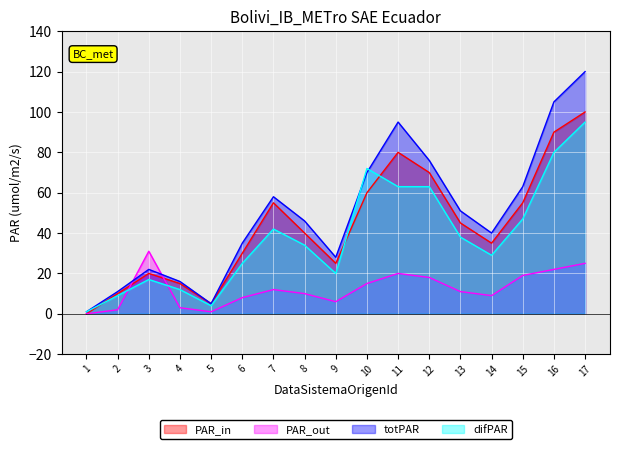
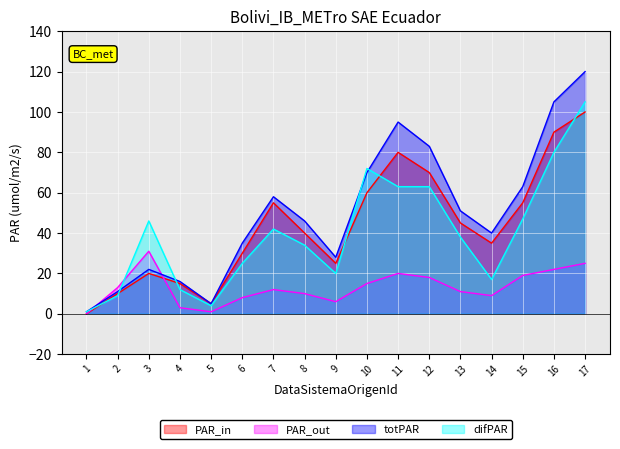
  {
    "PAR_in": {
      "3": 20,
      "6": 30,
      "7": 55,
      "8": 40,
      "9": 25,
      "10": 60,
      "11": 80,
      "12": 70,
      "13": 45,
      "14": 35,
      "15": 55,
      "16": 90,
      "17": 100
    },
    "PAR_out": {
-     "2": 2,
+     "2": 13,
      "3": 31,
      "4": 3,
      "5": 1,
      "6": 8,
      "7": 12,
      "8": 10,
      "9": 6,
      "10": 15,
      "11": 20,
      "12": 18,
      "13": 11,
      "14": 9,
      "15": 19,
      "16": 22,
      "17": 25
    },
    "totPAR": {
      "3": 22,
      "6": 35,
      "7": 58,
      "8": 46,
      "9": 28,
      "10": 70,
      "11": 95,
-     "12": 76,
+     "12": 83,
      "13": 51,
      "14": 40,
      "15": 63,
      "16": 105,
      "17": 120
    },
    "difPAR": {
-     "3": 17,
+     "3": 46,
      "4": 12,
      "6": 25,
      "7": 42,
      "8": 34,
      "9": 20,
      "10": 72,
      "11": 63,
      "12": 63,
      "13": 38,
-     "14": 29,
+     "14": 17,
      "15": 47,
      "16": 80,
-     "17": 95
+     "17": 105
    }
  }
